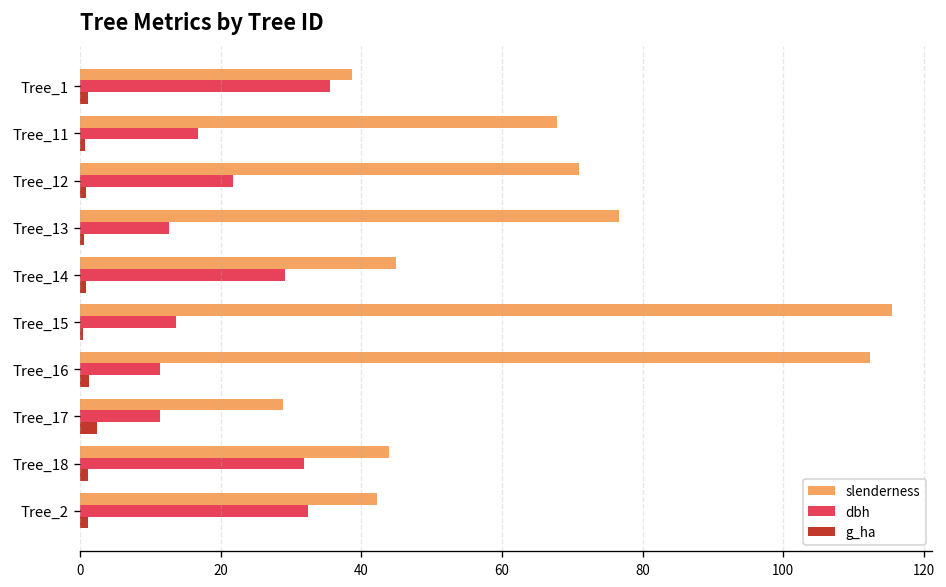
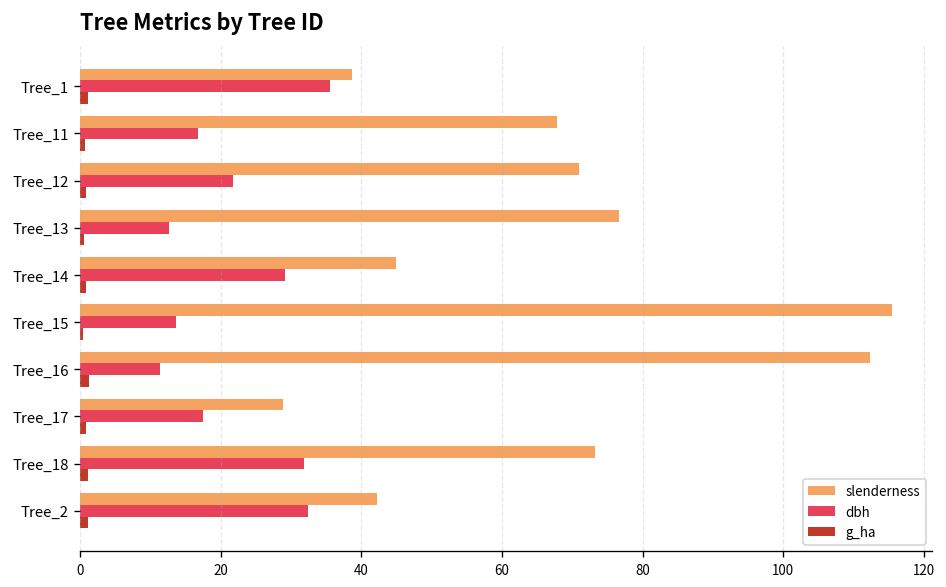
  {
    "slenderness": {
      "Tree_1": 39,
      "Tree_11": 68,
      "Tree_12": 71,
      "Tree_13": 77,
      "Tree_14": 45,
      "Tree_15": 115,
      "Tree_16": 112,
      "Tree_17": 29,
-     "Tree_18": 44,
+     "Tree_18": 73,
      "Tree_2": 42
    },
    "dbh": {
      "Tree_1": 36,
      "Tree_11": 17,
      "Tree_12": 22,
      "Tree_13": 13,
      "Tree_14": 29,
      "Tree_15": 14,
      "Tree_16": 11,
-     "Tree_17": 11,
+     "Tree_17": 17,
      "Tree_18": 32,
      "Tree_2": 32
    },
    "g_ha": {
      "Tree_1": 1,
      "Tree_11": 1,
      "Tree_12": 1,
      "Tree_13": 1,
      "Tree_14": 1,
      "Tree_15": 0,
      "Tree_16": 1,
-     "Tree_17": 2,
+     "Tree_17": 1,
      "Tree_18": 1,
      "Tree_2": 1
    }
  }
